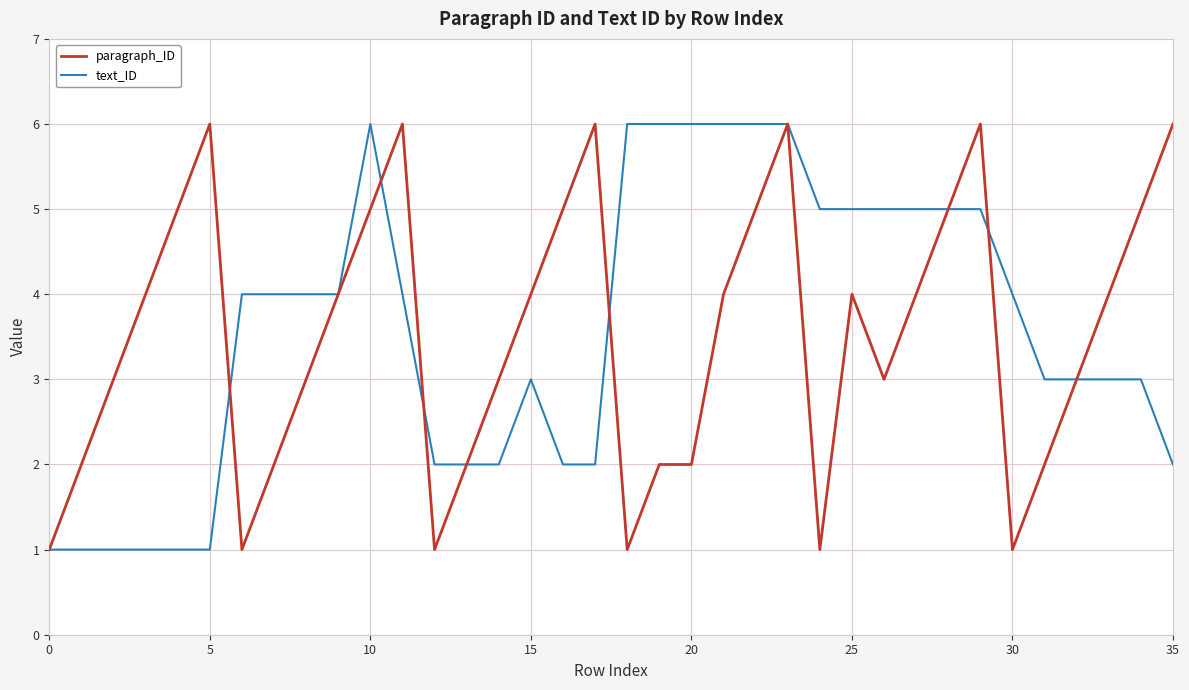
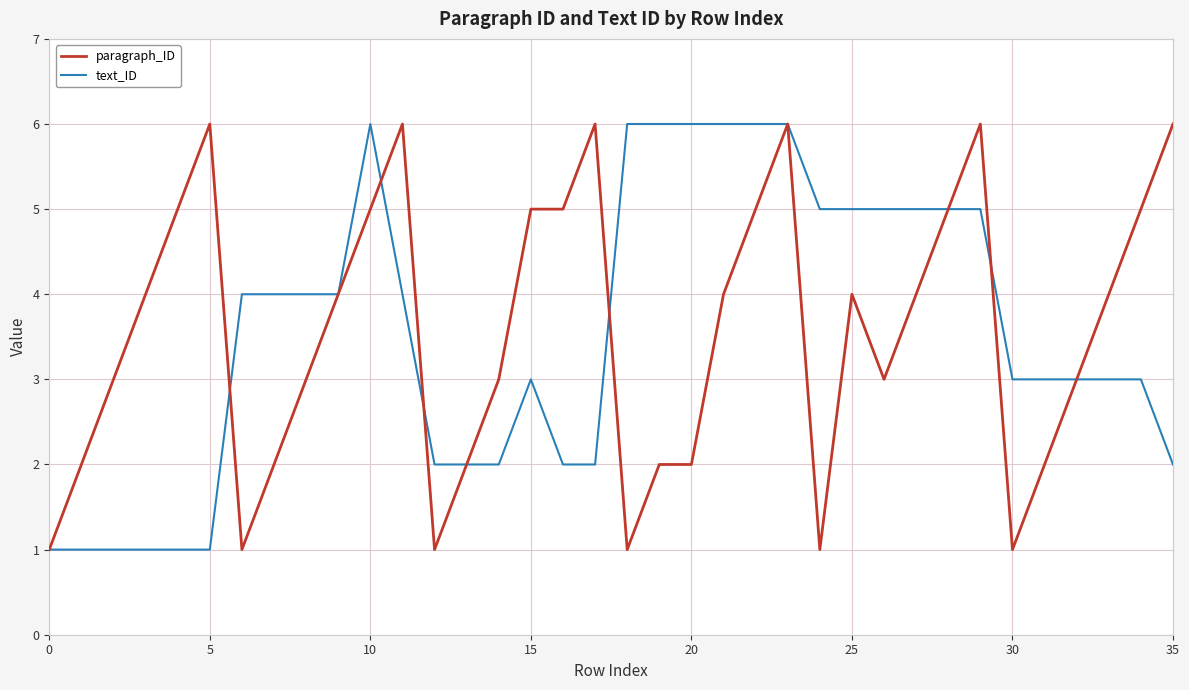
  {
    "paragraph_ID": {
      "5": 6,
      "10": 5,
-     "15": 4,
+     "15": 5,
      "20": 2,
      "25": 4,
      "30": 1,
      "35": 6
    },
    "text_ID": {
      "5": 1,
      "10": 6,
      "15": 3,
      "20": 6,
      "25": 5,
-     "30": 4,
+     "30": 3,
      "35": 2
    }
  }
